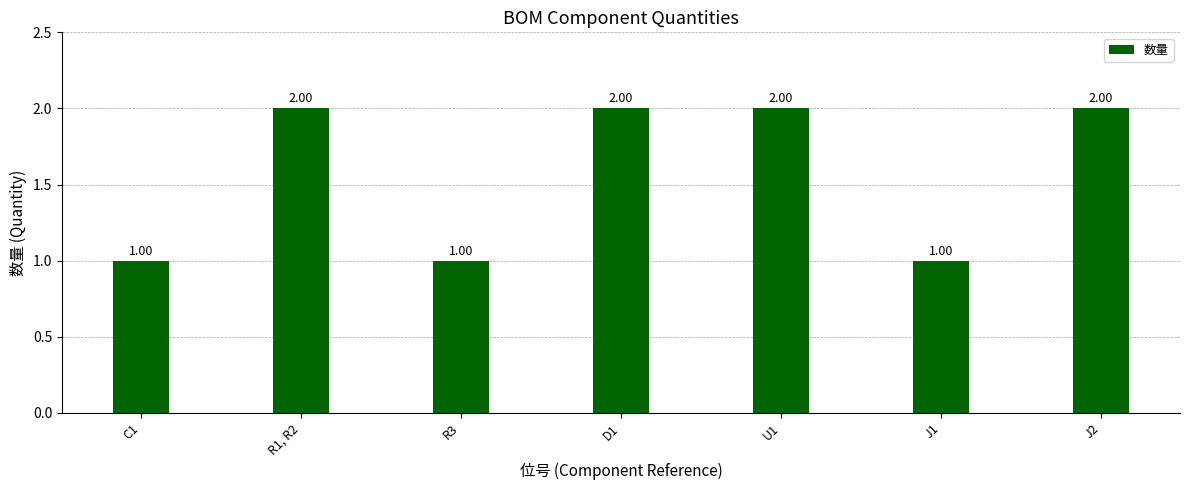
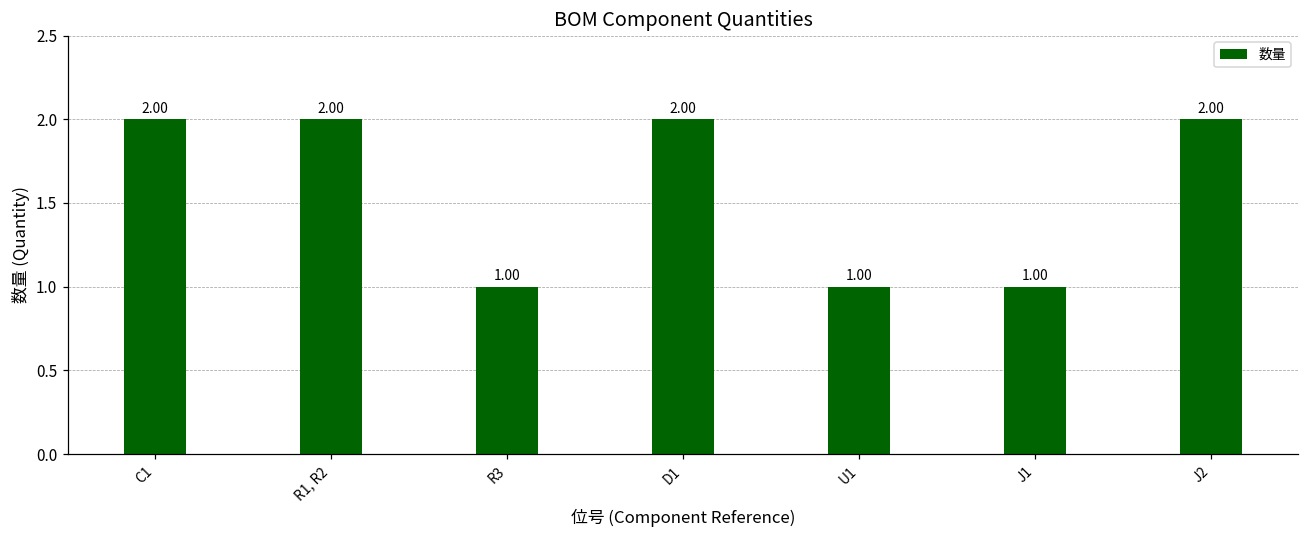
  {
-   "C1": 1.00,
+   "C1": 2.00,
    "R1, R2": 2.00,
    "R3": 1.00,
    "D1": 2.00,
-   "U1": 2.00,
+   "U1": 1.00,
    "J1": 1.00,
    "J2": 2.00
  }
